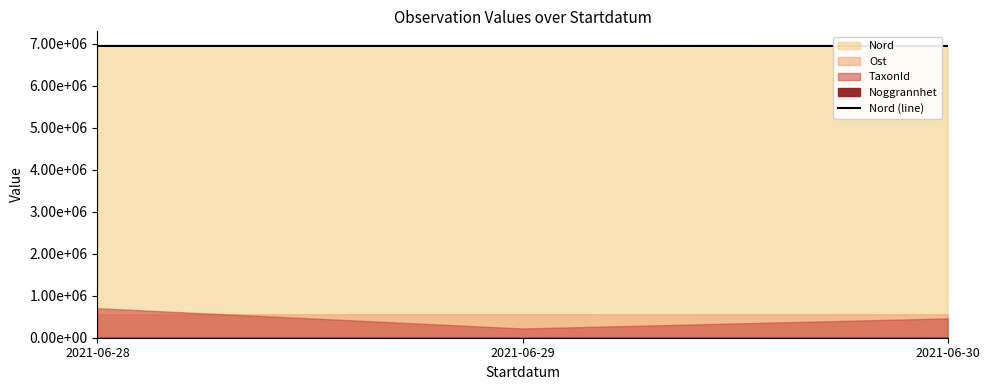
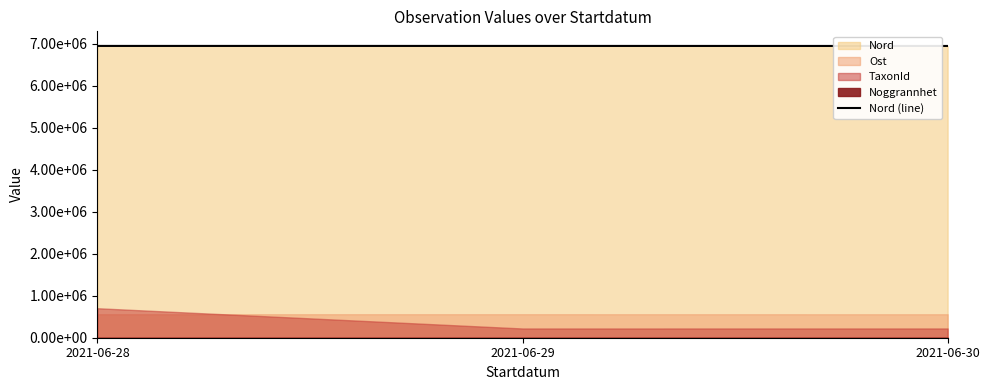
  {
    "TaxonId": {
      "2021-06-28": 700000,
      "2021-06-29": 200000,
-     "2021-06-30": 500000
+     "2021-06-30": 200000
    }
  }
